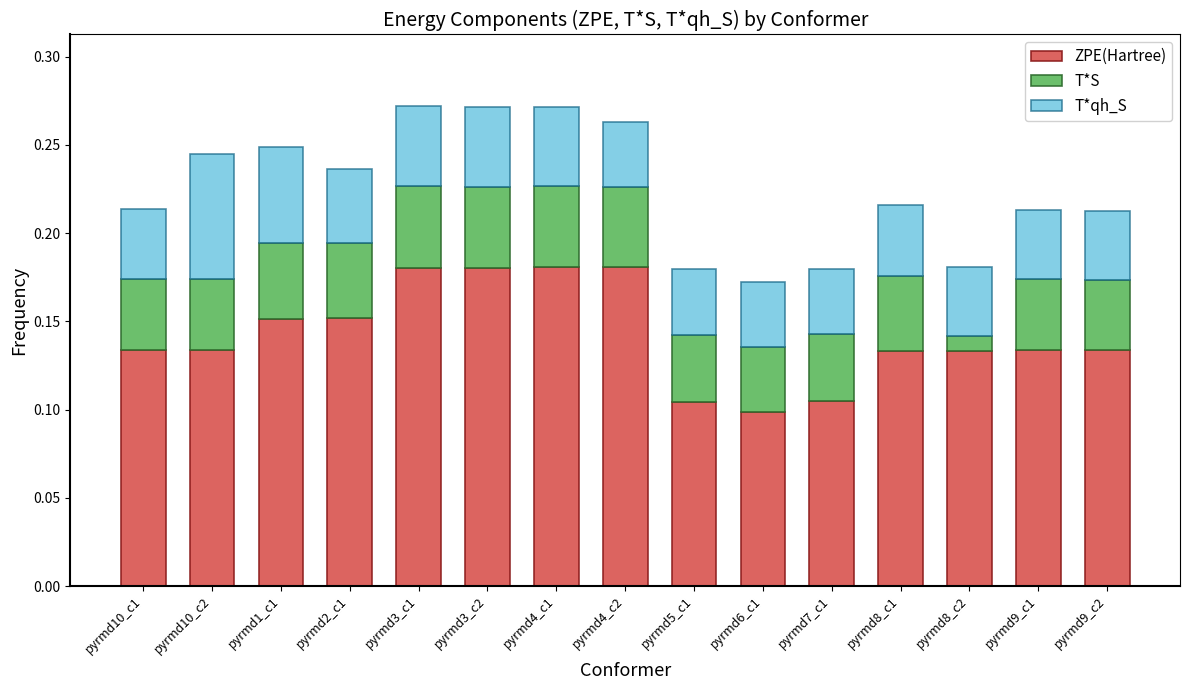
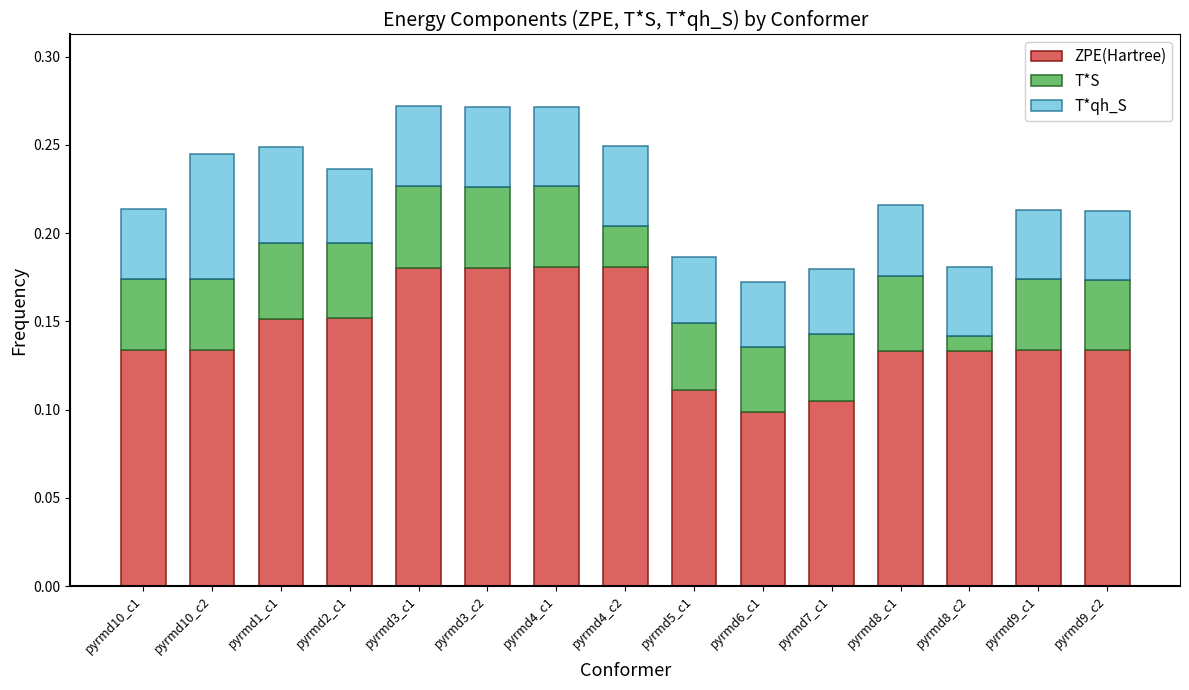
  {
    "ZPE(Hartree)": {
      "pyrmd10_c1": 0.134,
      "pyrmd10_c2": 0.134,
      "pyrmd1_c1": 0.152,
      "pyrmd2_c1": 0.152,
      "pyrmd3_c1": 0.180,
      "pyrmd3_c2": 0.180,
      "pyrmd4_c1": 0.181,
      "pyrmd4_c2": 0.181,
-     "pyrmd5_c1": 0.104,
+     "pyrmd5_c1": 0.111,
      "pyrmd6_c1": 0.098,
      "pyrmd7_c1": 0.105,
      "pyrmd8_c1": 0.133,
      "pyrmd8_c2": 0.133,
      "pyrmd9_c1": 0.134,
      "pyrmd9_c2": 0.134
    },
    "T*S": {
      "pyrmd10_c1": 0.040,
      "pyrmd10_c2": 0.041,
      "pyrmd1_c1": 0.043,
      "pyrmd2_c1": 0.042,
      "pyrmd3_c1": 0.046,
      "pyrmd3_c2": 0.046,
      "pyrmd4_c1": 0.045,
-     "pyrmd4_c2": 0.046,
+     "pyrmd4_c2": 0.024,
      "pyrmd5_c1": 0.038,
      "pyrmd6_c1": 0.037,
      "pyrmd7_c1": 0.038,
      "pyrmd8_c1": 0.042,
      "pyrmd8_c2": 0.008,
      "pyrmd9_c1": 0.040,
      "pyrmd9_c2": 0.040
    },
    "T*qh_S": {
      "pyrmd10_c1": 0.040,
      "pyrmd10_c2": 0.070,
      "pyrmd1_c1": 0.054,
      "pyrmd2_c1": 0.042,
      "pyrmd3_c1": 0.045,
      "pyrmd3_c2": 0.045,
      "pyrmd4_c1": 0.045,
-     "pyrmd4_c2": 0.037,
+     "pyrmd4_c2": 0.045,
      "pyrmd5_c1": 0.037,
      "pyrmd6_c1": 0.037,
      "pyrmd7_c1": 0.037,
      "pyrmd8_c1": 0.040,
      "pyrmd8_c2": 0.040,
      "pyrmd9_c1": 0.039,
      "pyrmd9_c2": 0.039
    }
  }
